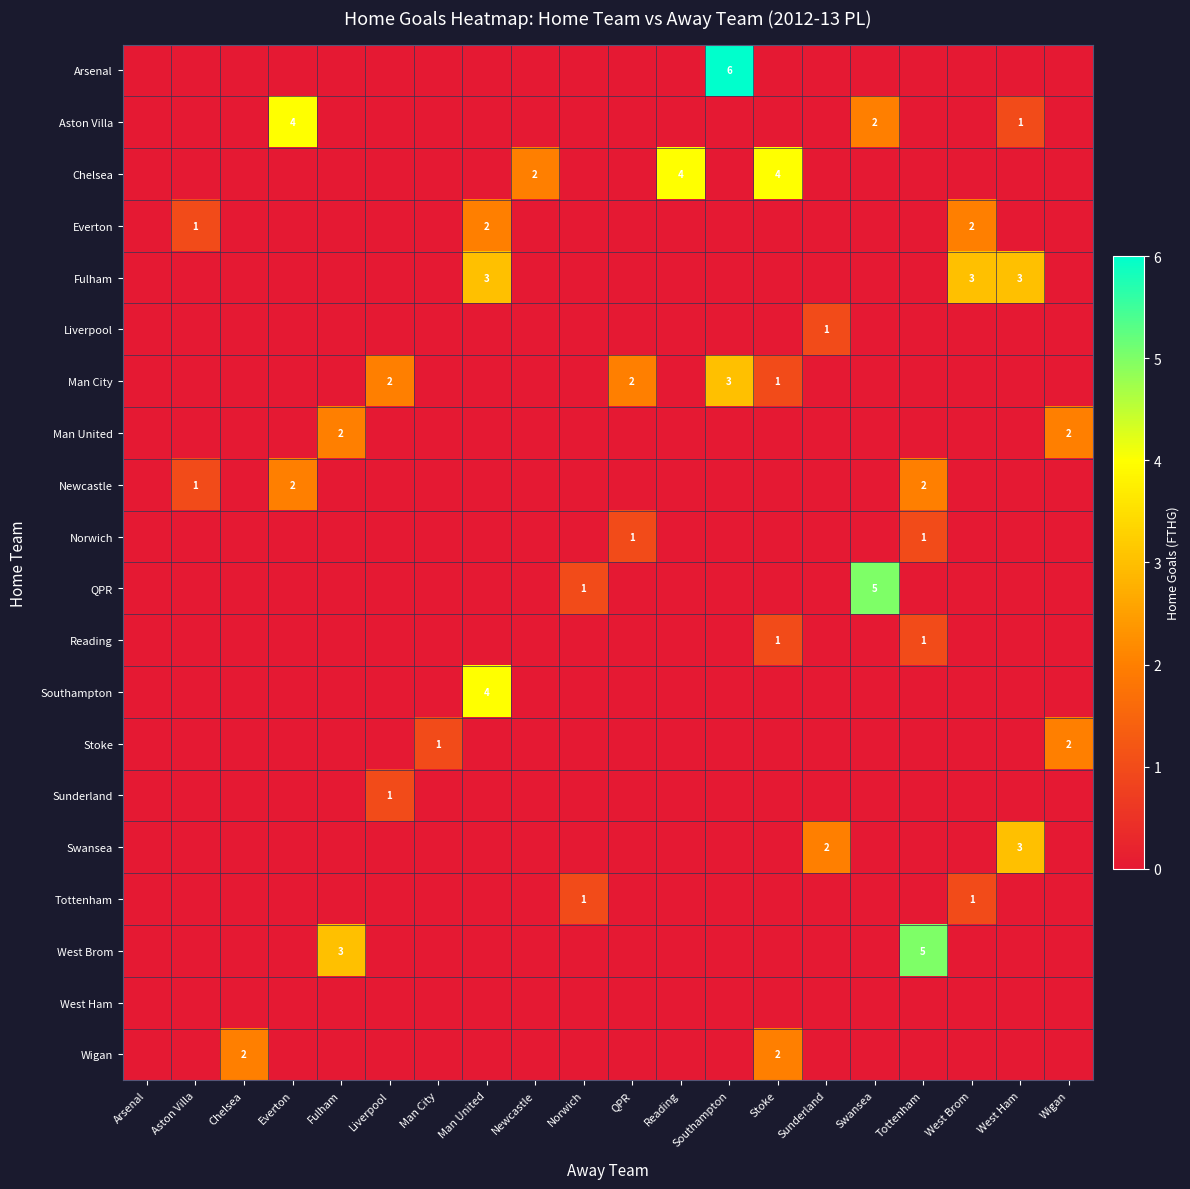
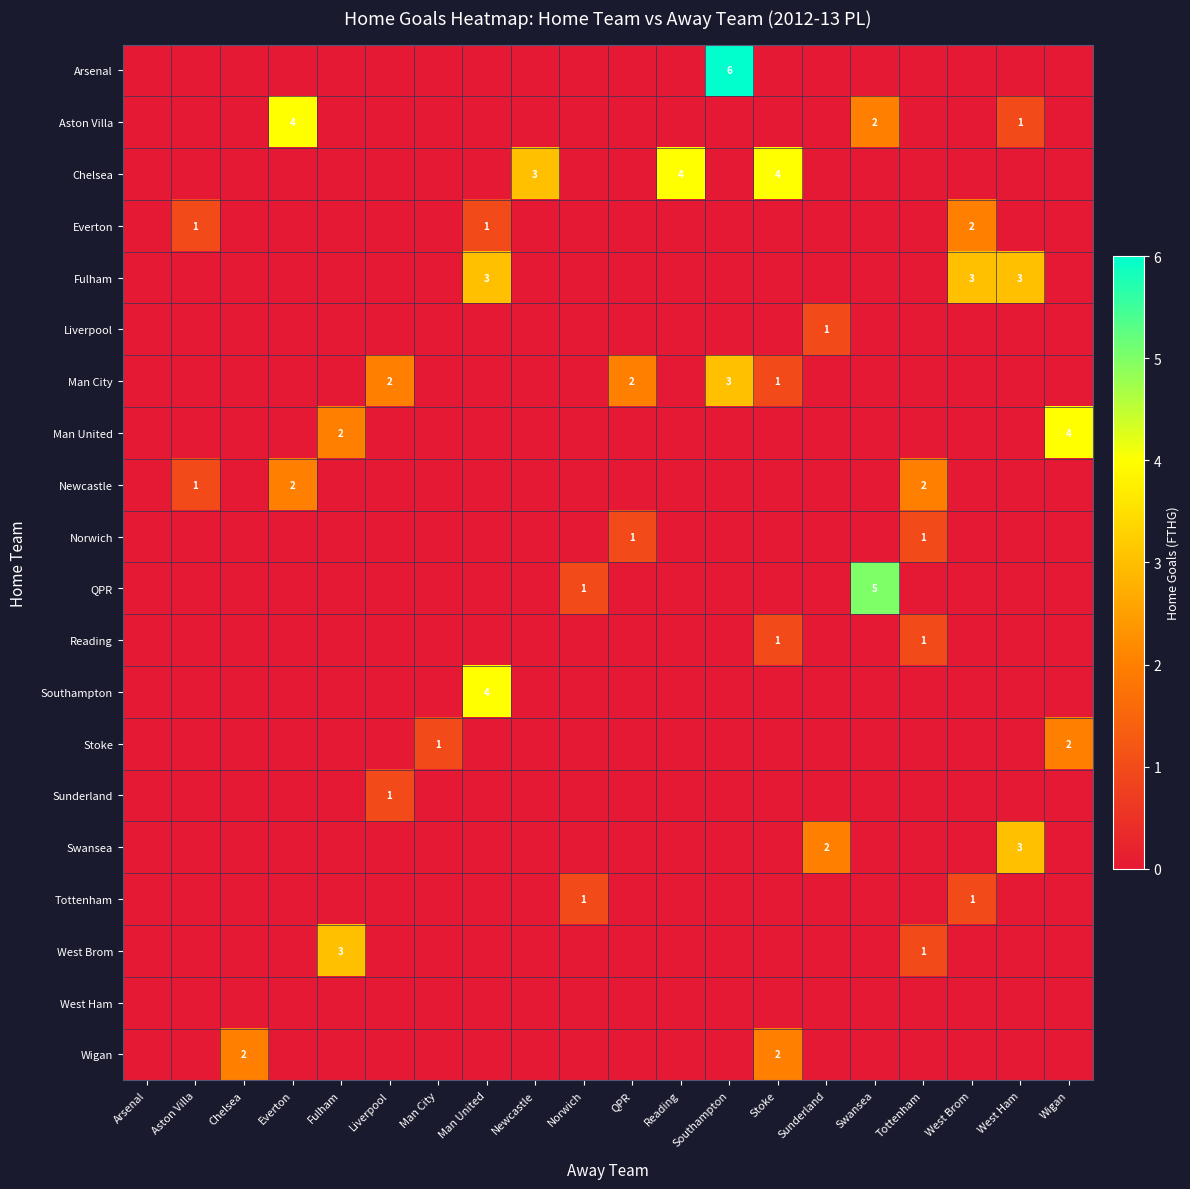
  {
    "Arsenal": {
      "Southampton": 6
    },
    "Aston Villa": {
      "Everton": 4,
      "Swansea": 2,
      "West Ham": 1
    },
    "Chelsea": {
-     "Newcastle": 2,
+     "Newcastle": 3,
      "Reading": 4,
      "Stoke": 4
    },
    "Everton": {
      "Aston Villa": 1,
-     "Man United": 2,
+     "Man United": 1,
      "West Brom": 2
    },
    "Fulham": {
      "Man United": 3,
      "West Brom": 3,
      "West Ham": 3
    },
    "Liverpool": {
      "Sunderland": 1
    },
    "Man City": {
      "Liverpool": 2,
      "QPR": 2,
      "Southampton": 3,
      "Stoke": 1
    },
    "Man United": {
      "Fulham": 2,
-     "Wigan": 2
+     "Wigan": 4
    },
    "Newcastle": {
      "Aston Villa": 1,
      "Everton": 2,
      "Tottenham": 2
    },
    "Norwich": {
      "QPR": 1,
      "Tottenham": 1
    },
    "QPR": {
      "Norwich": 1,
      "Swansea": 5
    },
    "Reading": {
      "Stoke": 1,
      "Tottenham": 1
    },
    "Southampton": {
      "Man United": 4
    },
    "Stoke": {
      "Man City": 1,
      "Wigan": 2
    },
    "Sunderland": {
      "Liverpool": 1
    },
    "Swansea": {
      "Sunderland": 2,
      "West Ham": 3
    },
    "Tottenham": {
      "Norwich": 1,
      "West Brom": 1
    },
    "West Brom": {
      "Fulham": 3,
-     "Tottenham": 5
+     "Tottenham": 1
    },
    "Wigan": {
      "Chelsea": 2,
      "Stoke": 2
    }
  }
